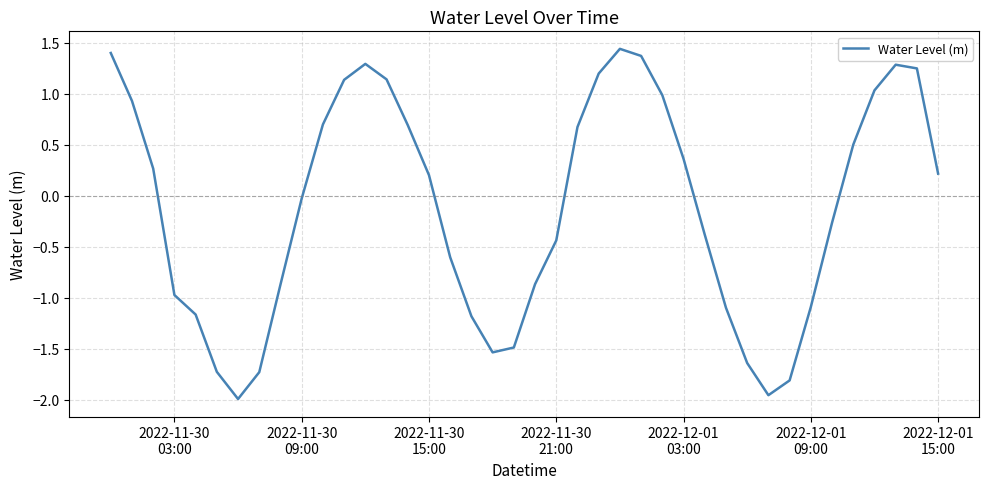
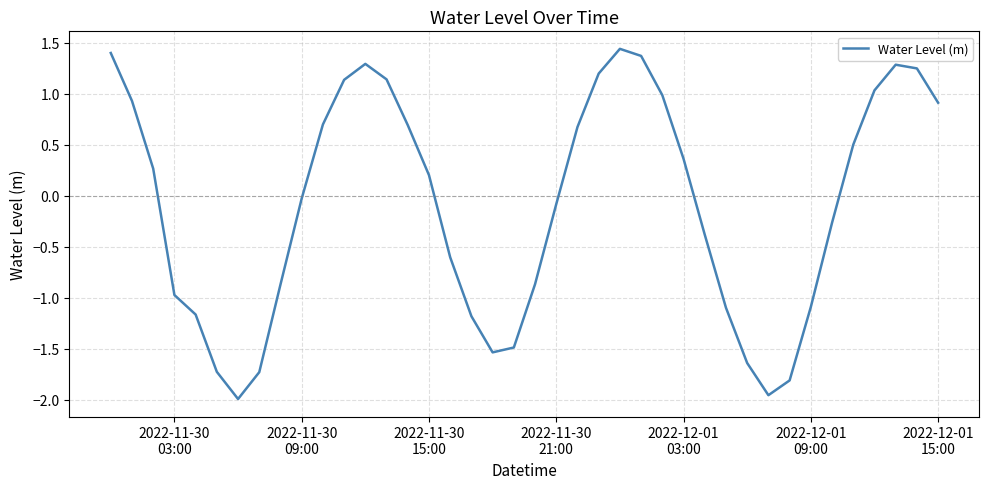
  {
    "2022-11-30 03:00": -0.97,
    "2022-11-30 09:00": -0.03,
    "2022-11-30 15:00": 0.20,
-   "2022-11-30 21:00": -0.44,
+   "2022-11-30 21:00": -0.08,
    "2022-12-01 03:00": 0.36,
    "2022-12-01 09:00": -1.09,
-   "2022-12-01 15:00": 0.22
+   "2022-12-01 15:00": 0.91
  }
